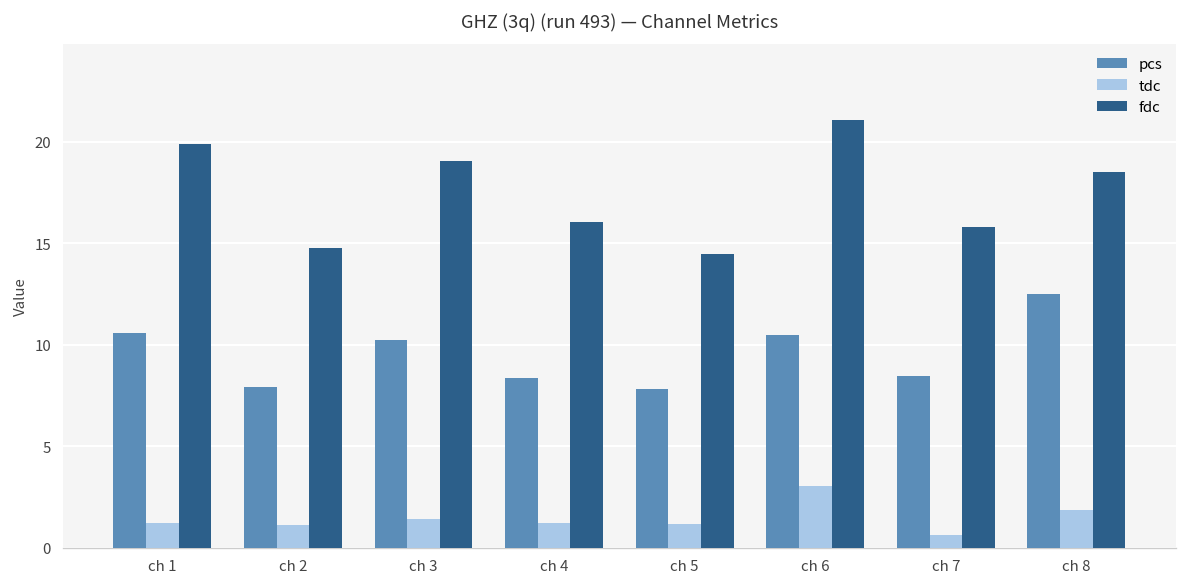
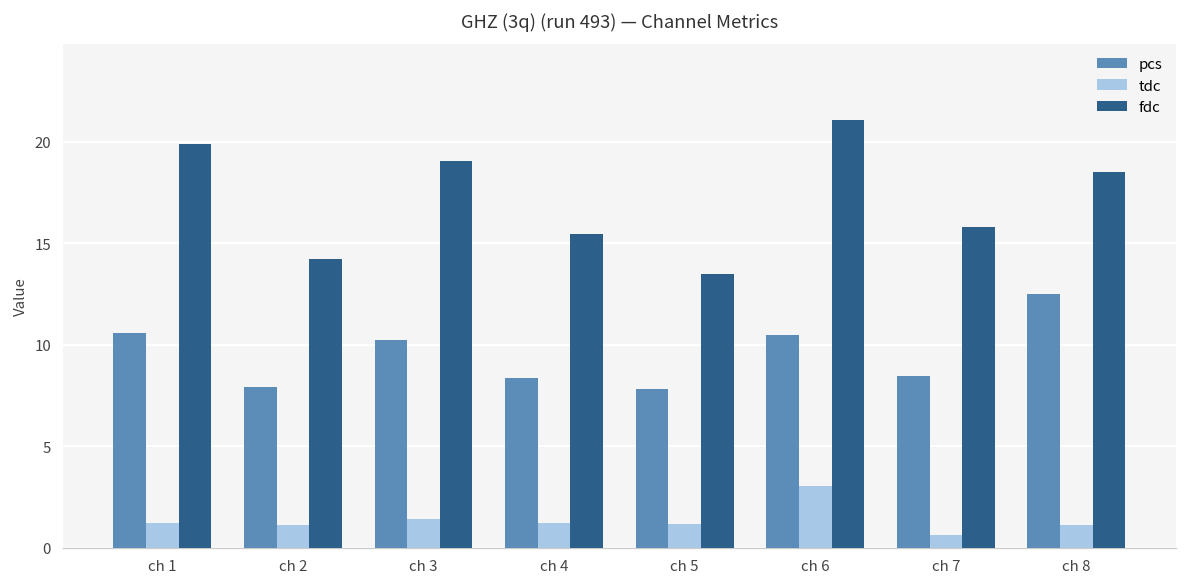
  {
    "pcs": {
      "ch 1": 10.6,
      "ch 2": 7.9,
      "ch 3": 10.2,
      "ch 4": 8.3,
      "ch 5": 7.8,
      "ch 6": 10.5,
      "ch 7": 8.5,
      "ch 8": 12.5
    },
    "tdc": {
      "ch 1": 1.2,
      "ch 2": 1.1,
      "ch 3": 1.4,
      "ch 4": 1.2,
      "ch 5": 1.1,
      "ch 6": 3.0,
      "ch 7": 0.6,
-     "ch 8": 1.9
+     "ch 8": 1.1
    },
    "fdc": {
      "ch 1": 19.9,
-     "ch 2": 14.8,
+     "ch 2": 14.2,
      "ch 3": 19.1,
-     "ch 4": 16.0,
-     "ch 5": 14.5,
+     "ch 4": 15.5,
+     "ch 5": 13.5,
      "ch 6": 21.1,
      "ch 7": 15.8,
      "ch 8": 18.5
    }
  }
